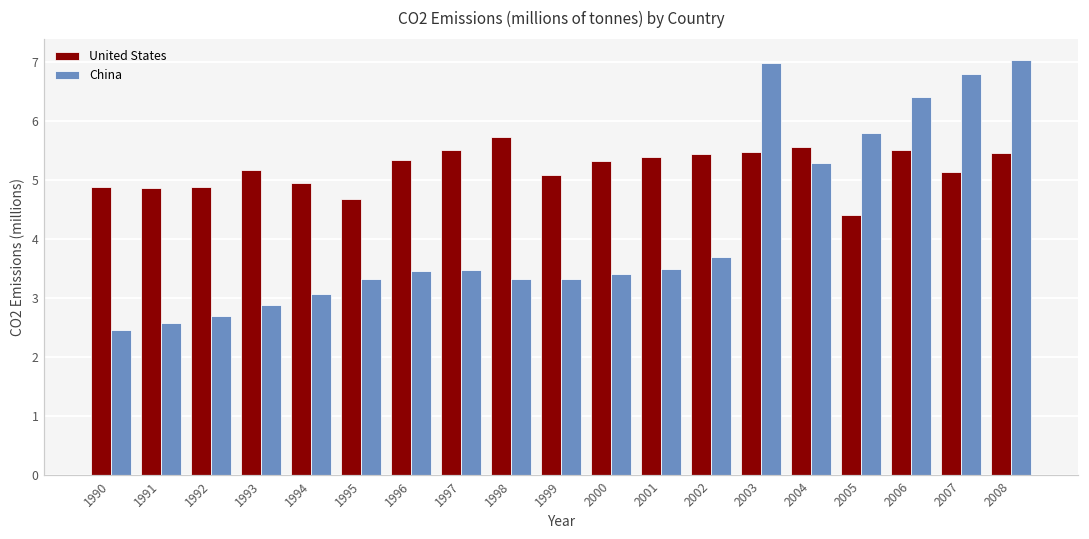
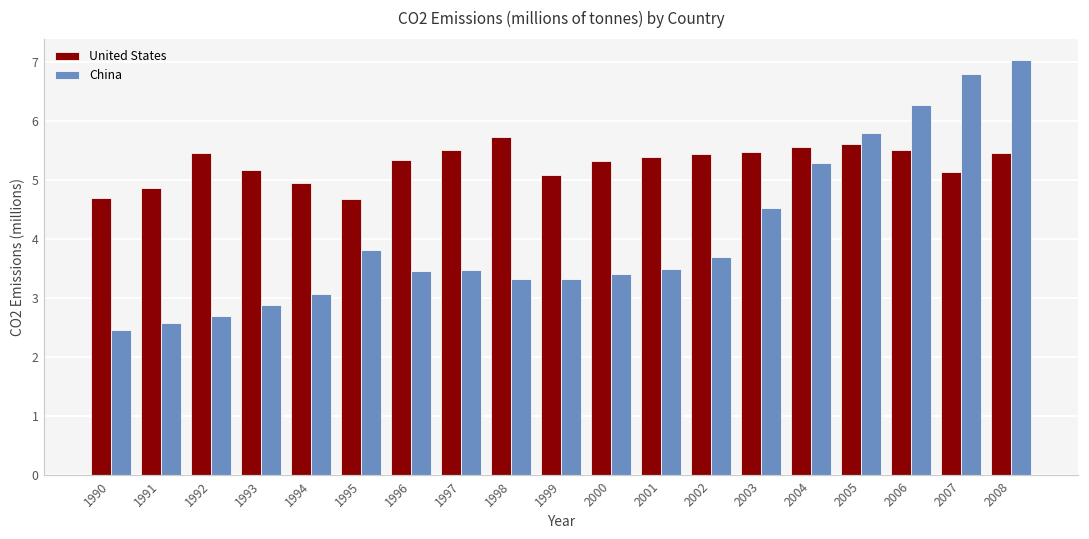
  {
    "United States": {
-     "1990": 4.9,
+     "1990": 4.7,
      "1991": 4.9,
-     "1992": 4.9,
+     "1992": 5.5,
      "1993": 5.2,
      "1994": 5.0,
      "1995": 4.7,
      "1996": 5.3,
      "1997": 5.5,
      "1998": 5.7,
      "1999": 5.1,
      "2000": 5.3,
      "2001": 5.4,
      "2002": 5.4,
      "2003": 5.5,
      "2004": 5.6,
-     "2005": 4.4,
+     "2005": 5.6,
      "2006": 5.5,
      "2007": 5.1,
      "2008": 5.5
    },
    "China": {
      "1990": 2.5,
      "1991": 2.6,
      "1992": 2.7,
      "1993": 2.9,
      "1994": 3.1,
-     "1995": 3.3,
+     "1995": 3.8,
      "1996": 3.5,
      "1997": 3.5,
      "1998": 3.3,
      "1999": 3.3,
      "2000": 3.4,
      "2001": 3.5,
      "2002": 3.7,
-     "2003": 7.0,
+     "2003": 4.5,
      "2004": 5.3,
      "2005": 5.8,
-     "2006": 6.4,
+     "2006": 6.3,
      "2007": 6.8,
      "2008": 7.0
    }
  }
